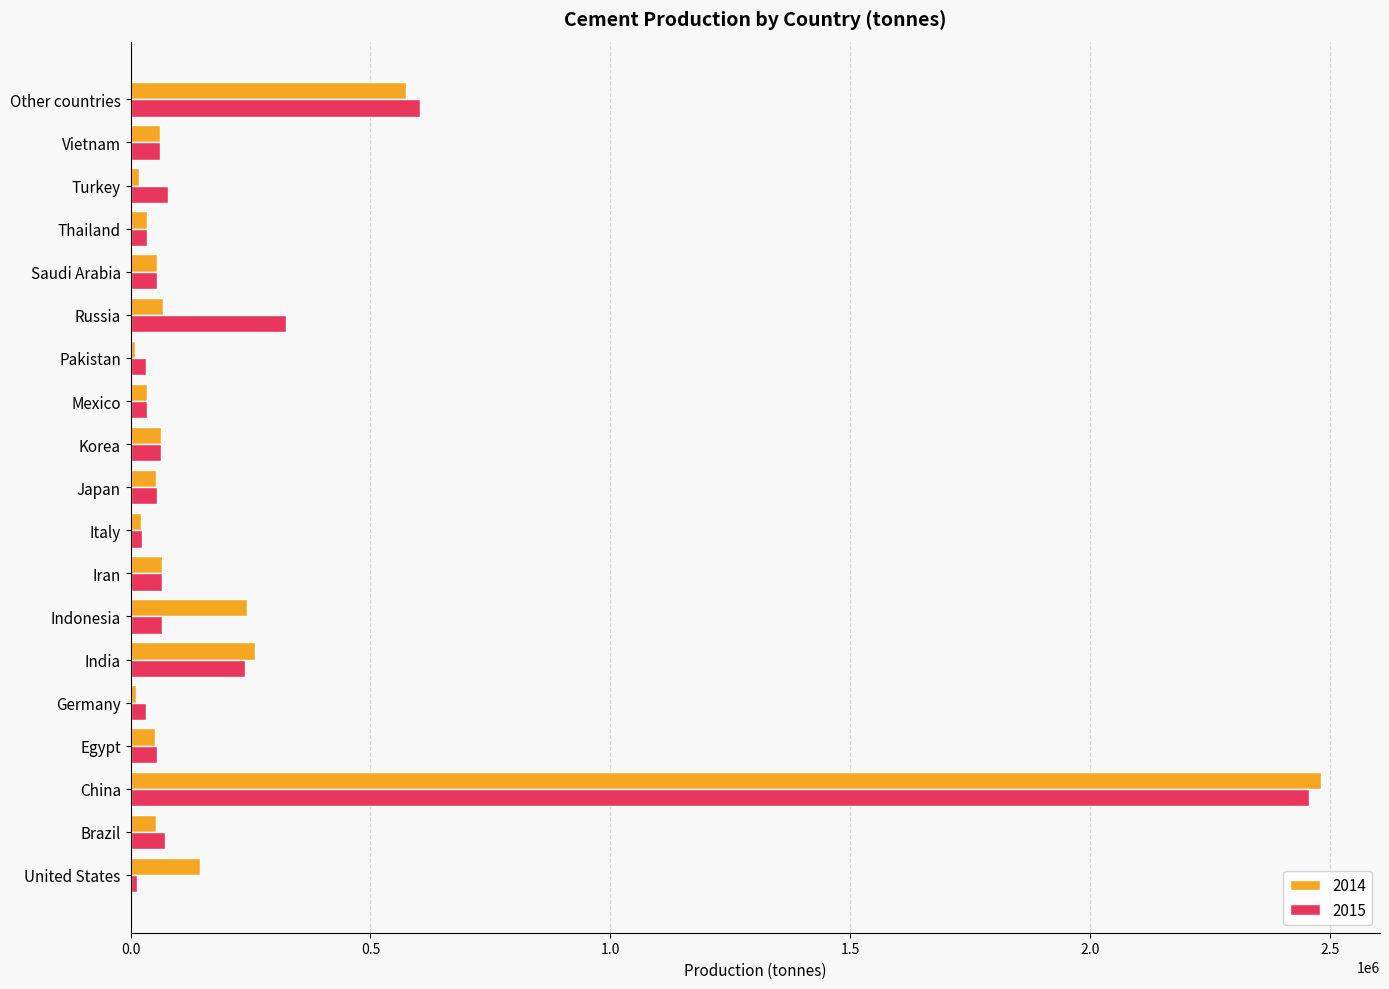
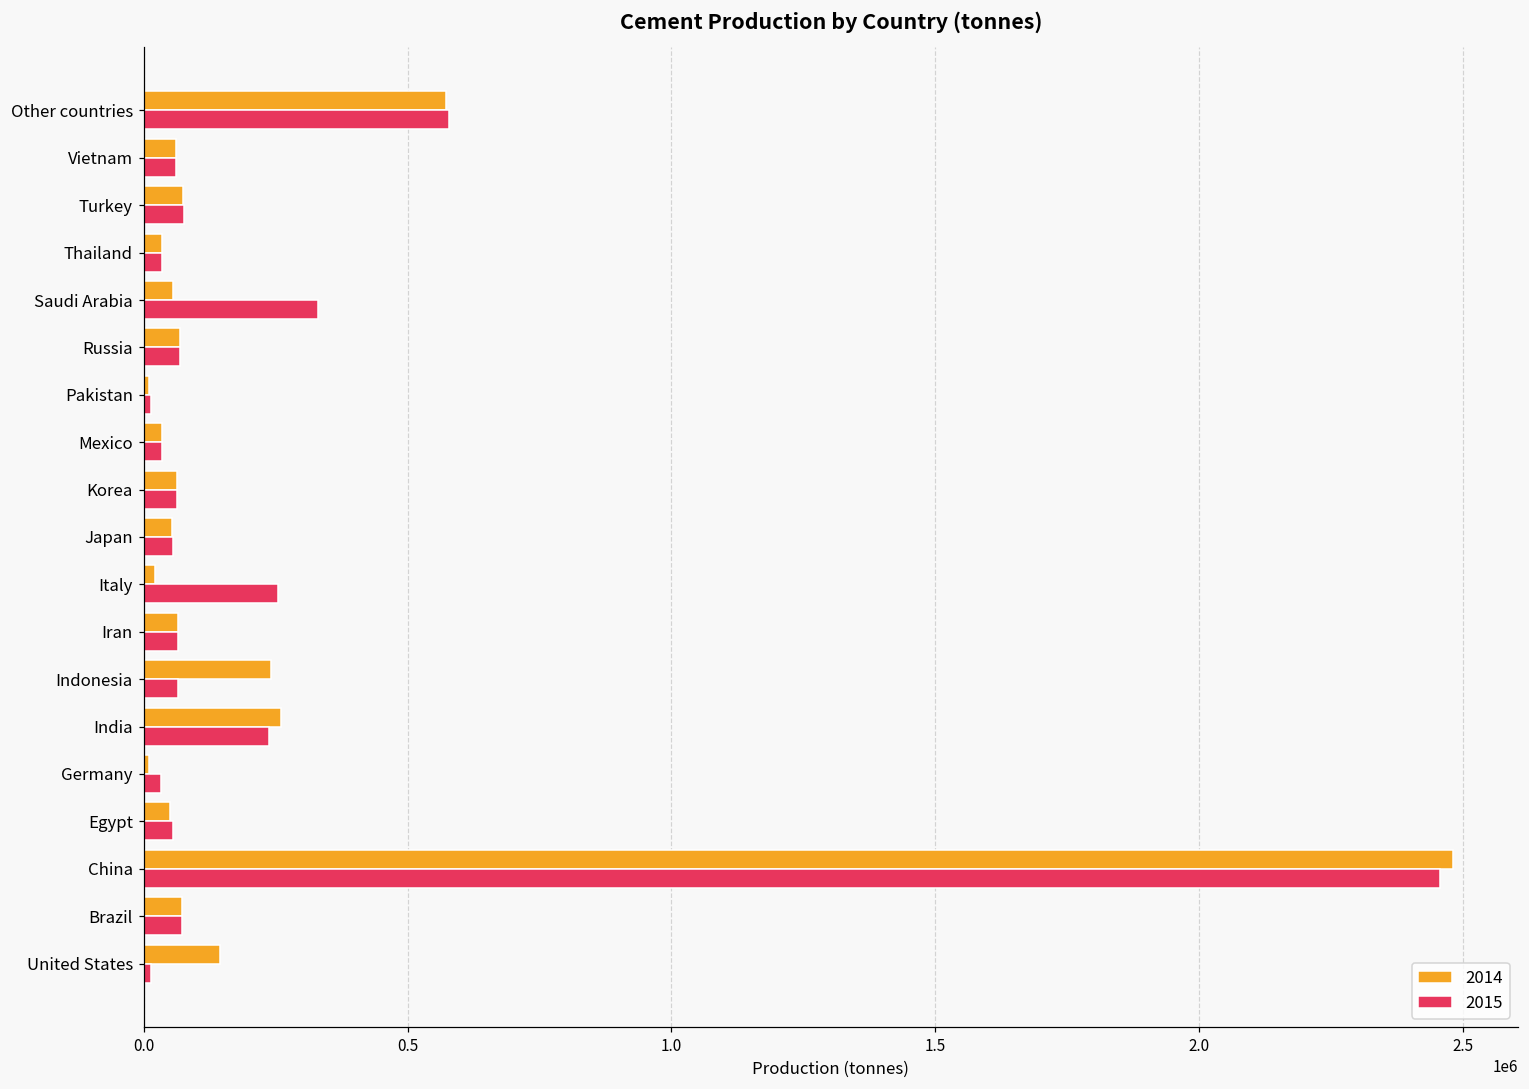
  {
    "2014": {
      "Other countries": 570000,
      "Vietnam": 60000,
-     "Turkey": 20000,
+     "Turkey": 80000,
      "Thailand": 40000,
      "Saudi Arabia": 60000,
      "Russia": 70000,
      "Pakistan": 10000,
      "Mexico": 40000,
      "Korea": 60000,
      "Japan": 50000,
      "Italy": 20000,
      "Iran": 70000,
      "Indonesia": 240000,
      "India": 260000,
      "Germany": 10000,
      "Egypt": 50000,
      "China": 2480000,
-     "Brazil": 50000,
+     "Brazil": 70000,
      "United States": 140000
    },
    "2015": {
-     "Other countries": 600000,
+     "Other countries": 580000,
      "Vietnam": 60000,
      "Turkey": 80000,
      "Thailand": 40000,
-     "Saudi Arabia": 60000,
-     "Russia": 320000,
-     "Pakistan": 30000,
+     "Saudi Arabia": 330000,
+     "Russia": 70000,
+     "Pakistan": 10000,
      "Mexico": 40000,
      "Korea": 60000,
      "Japan": 60000,
-     "Italy": 20000,
+     "Italy": 250000,
      "Iran": 70000,
      "Indonesia": 70000,
      "India": 240000,
      "Germany": 30000,
      "Egypt": 60000,
      "China": 2460000,
      "Brazil": 70000,
      "United States": 10000
    }
  }
